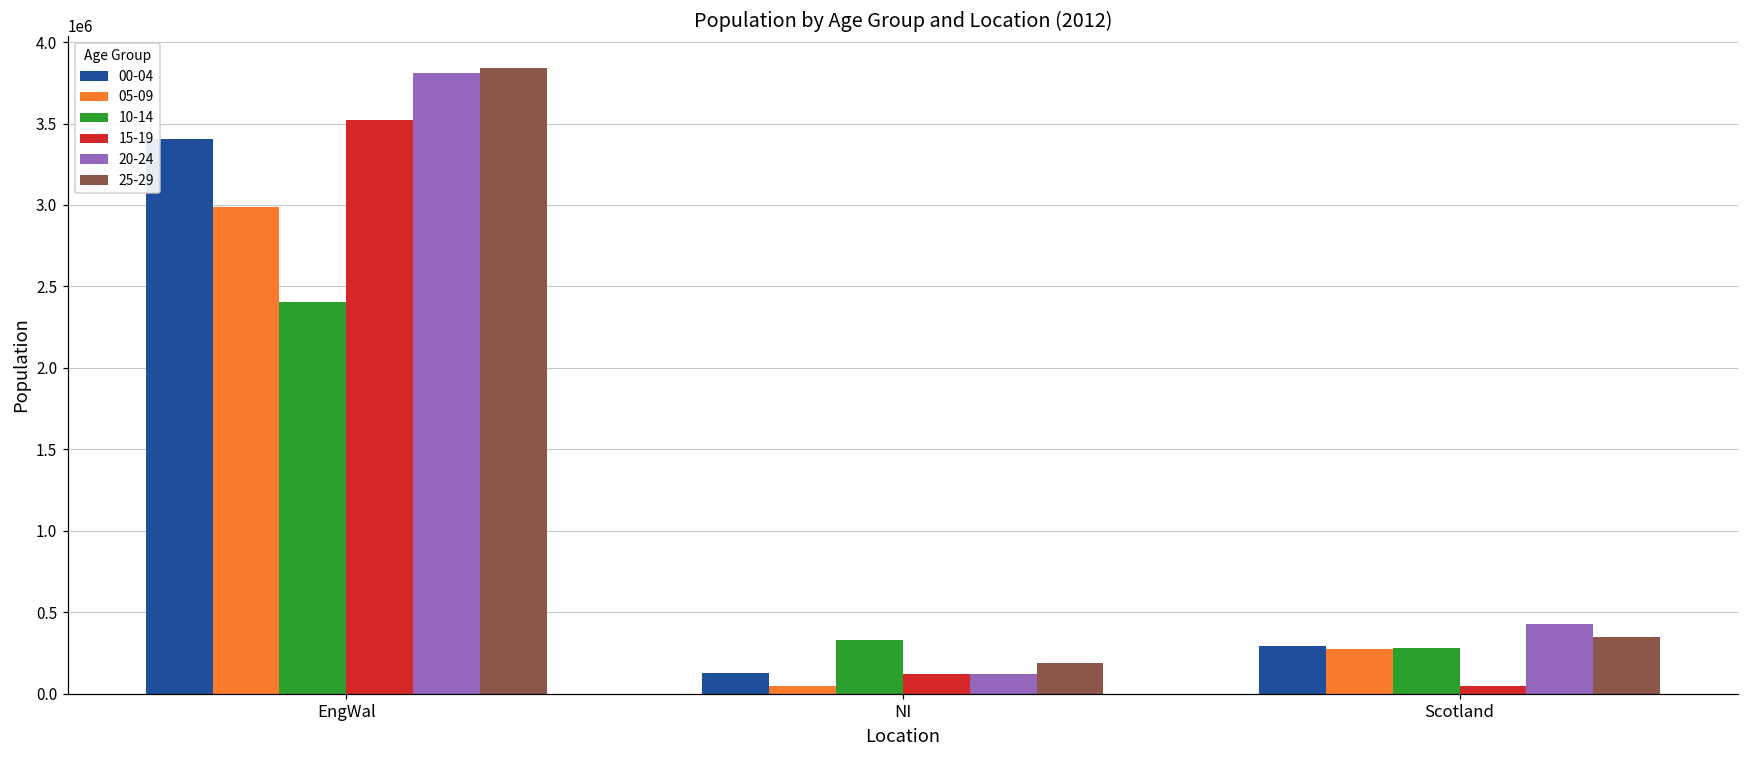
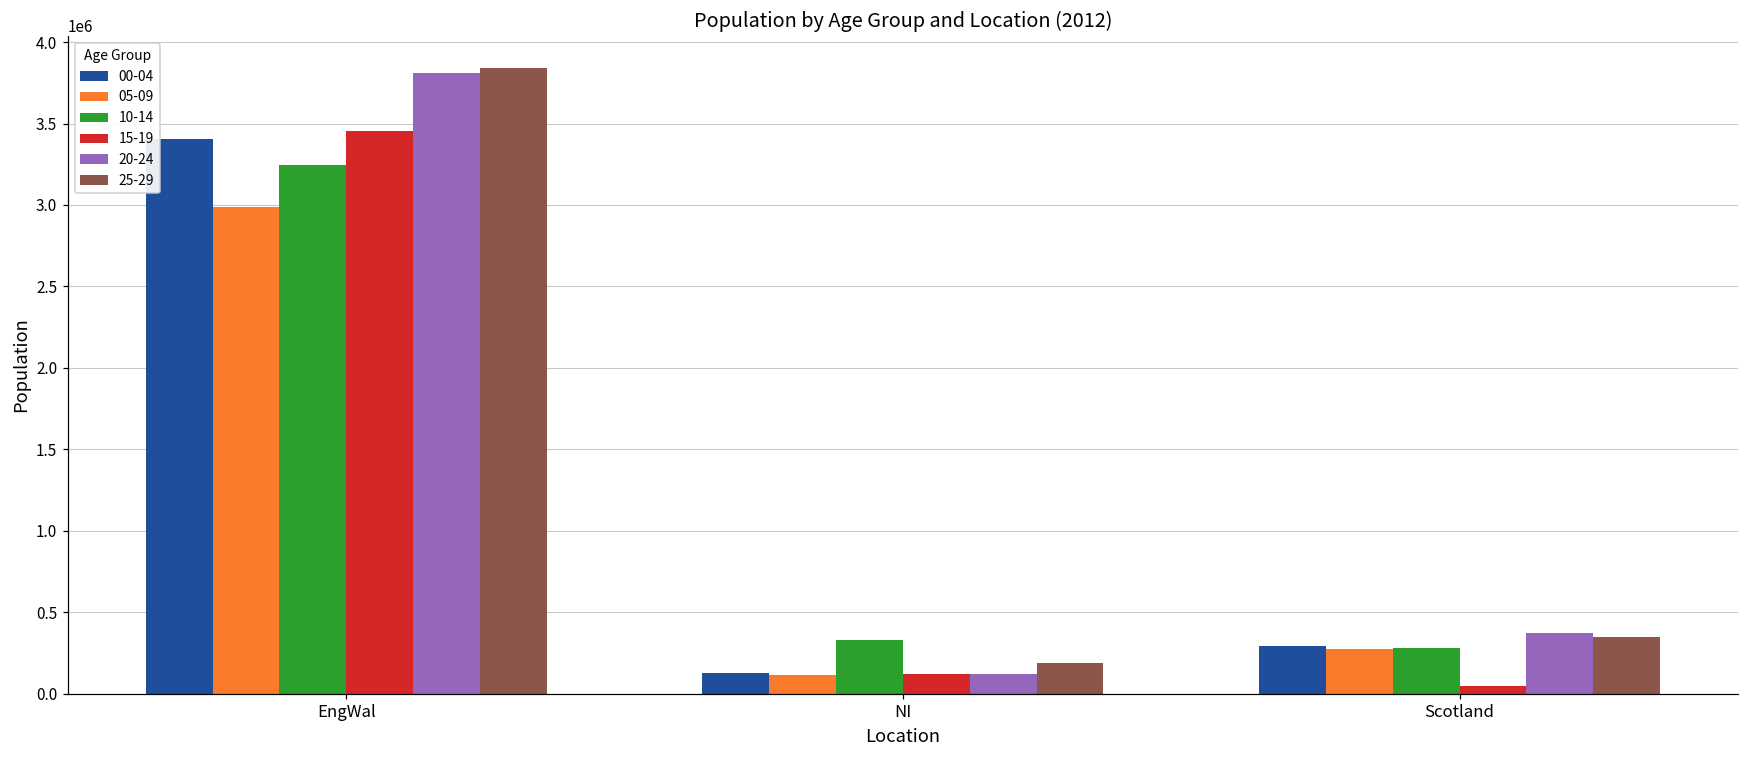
  {
    "00-04": {
      "EngWal": 3400000,
      "NI": 130000,
      "Scotland": 300000
    },
    "05-09": {
      "EngWal": 2990000,
-     "NI": 50000,
+     "NI": 110000,
      "Scotland": 280000
    },
    "10-14": {
-     "EngWal": 2410000,
+     "EngWal": 3240000,
      "NI": 330000,
      "Scotland": 280000
    },
    "15-19": {
-     "EngWal": 3520000,
+     "EngWal": 3450000,
      "NI": 120000,
      "Scotland": 50000
    },
    "20-24": {
      "EngWal": 3810000,
      "NI": 120000,
-     "Scotland": 430000
+     "Scotland": 370000
    },
    "25-29": {
      "EngWal": 3840000,
      "NI": 190000,
      "Scotland": 350000
    }
  }
